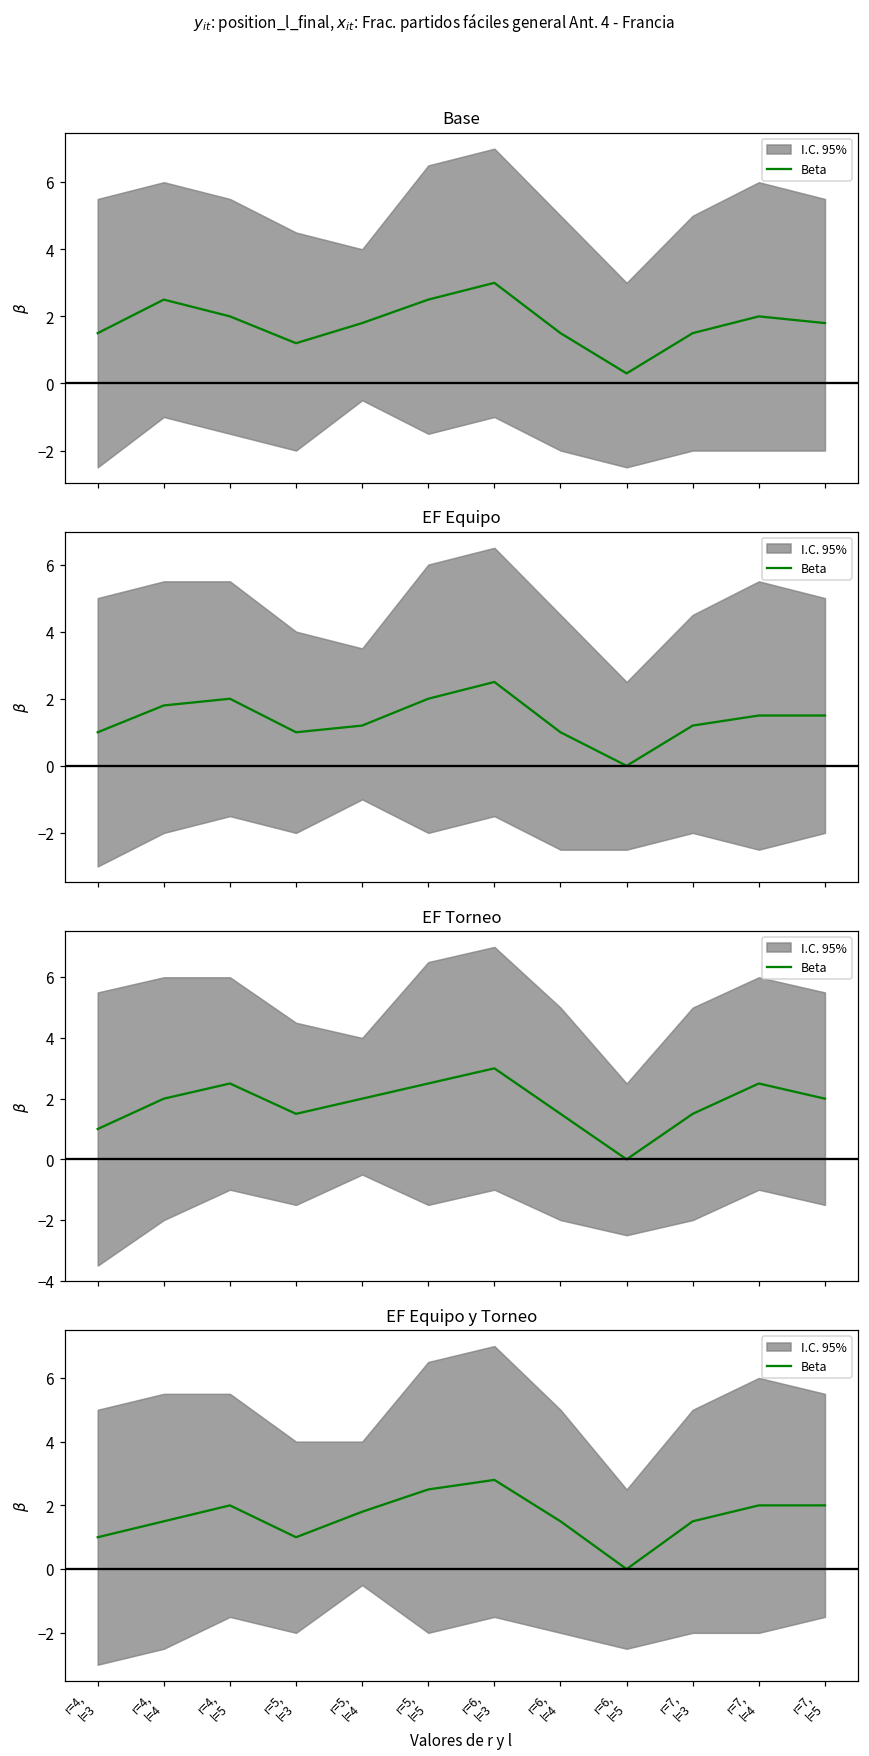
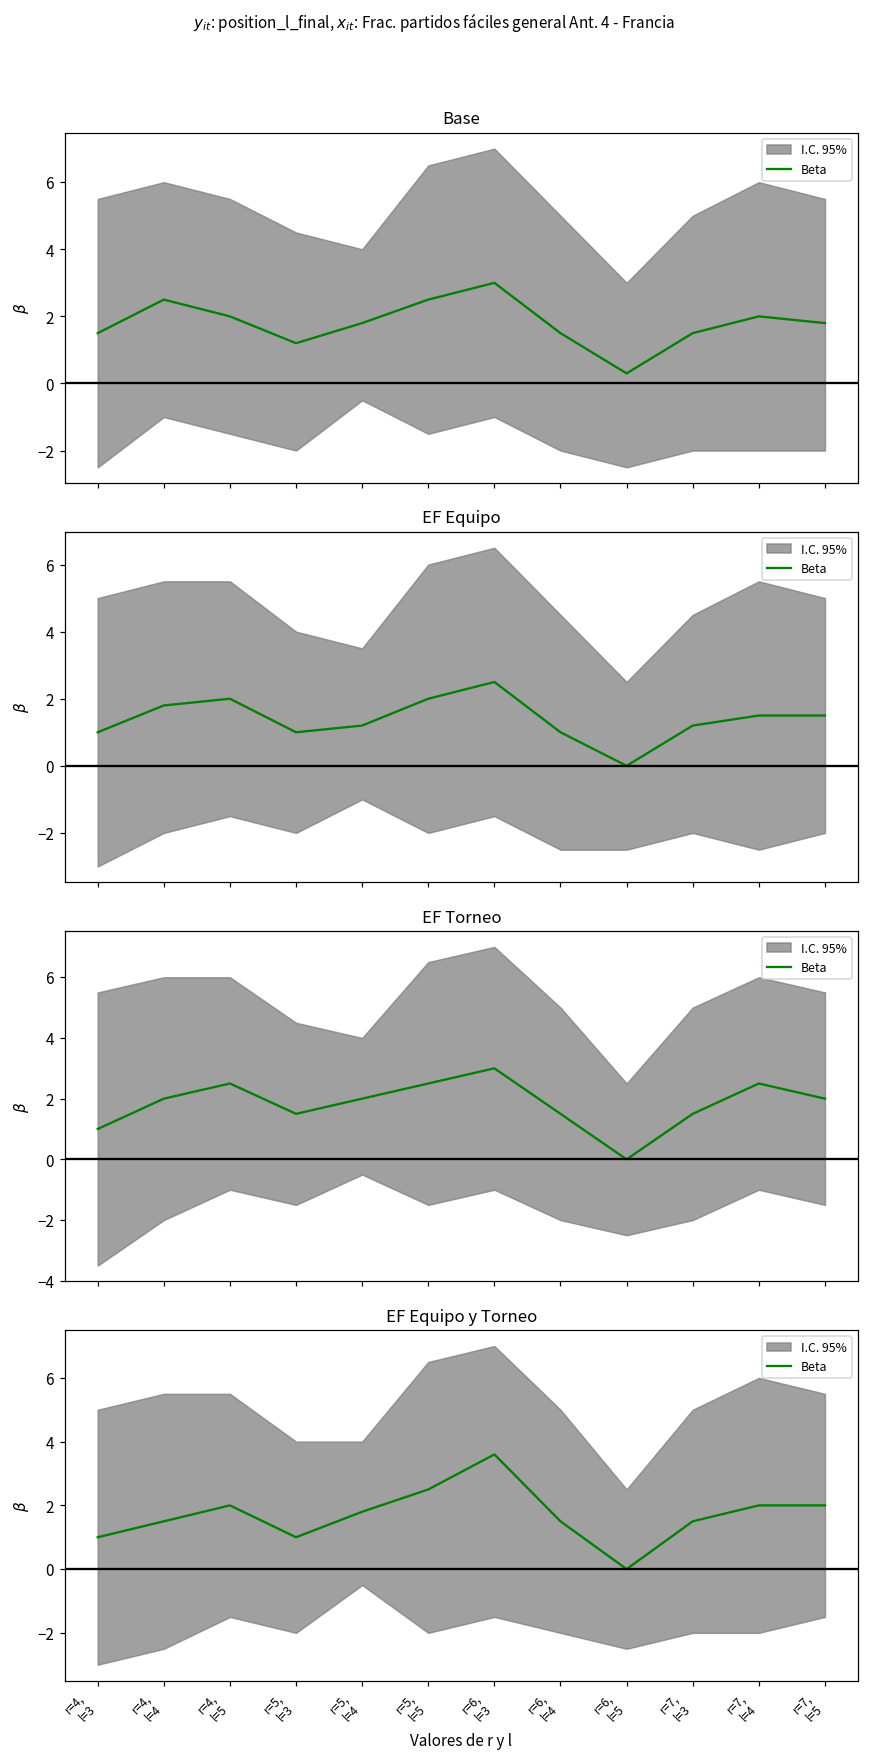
  {
    "EF Equipo y Torneo": {
      "Beta": {
        "r=4, l=3": 1.0,
        "r=4, l=4": 1.5,
        "r=4, l=5": 2.0,
        "r=5, l=3": 1.0,
        "r=5, l=4": 1.8,
        "r=5, l=5": 2.5,
-       "r=6, l=3": 2.8,
+       "r=6, l=3": 3.6,
        "r=6, l=4": 1.5,
        "r=6, l=5": 0.0,
        "r=7, l=3": 1.5,
        "r=7, l=4": 2.0,
        "r=7, l=5": 2.0
      }
    }
  }
